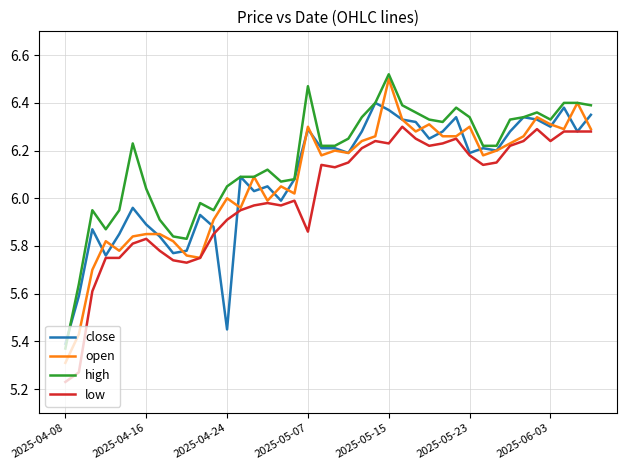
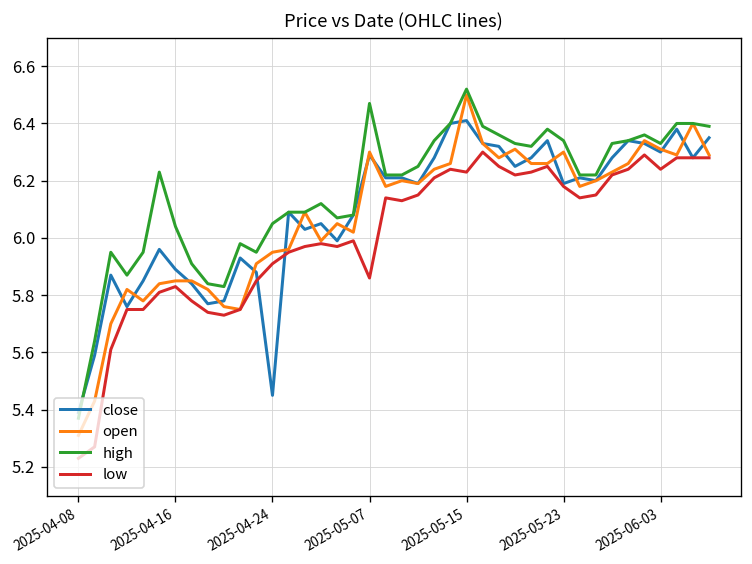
  {
    "close": {
      "2025-04-16": 5.89,
      "2025-04-24": 5.45,
-     "2025-05-15": 6.37
+     "2025-05-15": 6.41
    },
    "open": {
      "2025-04-16": 5.85,
-     "2025-04-24": 6.00,
+     "2025-04-24": 5.95,
      "2025-05-15": 6.50,
      "2025-05-23": 6.30
    },
    "high": {
      "2025-04-16": 6.04,
      "2025-04-24": 6.05,
      "2025-05-07": 6.47,
      "2025-05-15": 6.52,
      "2025-05-23": 6.34,
      "2025-06-03": 6.33
    },
    "low": {
      "2025-04-16": 5.83,
      "2025-04-24": 5.91,
      "2025-05-07": 5.86,
      "2025-05-15": 6.23,
      "2025-06-03": 6.24
    }
  }
